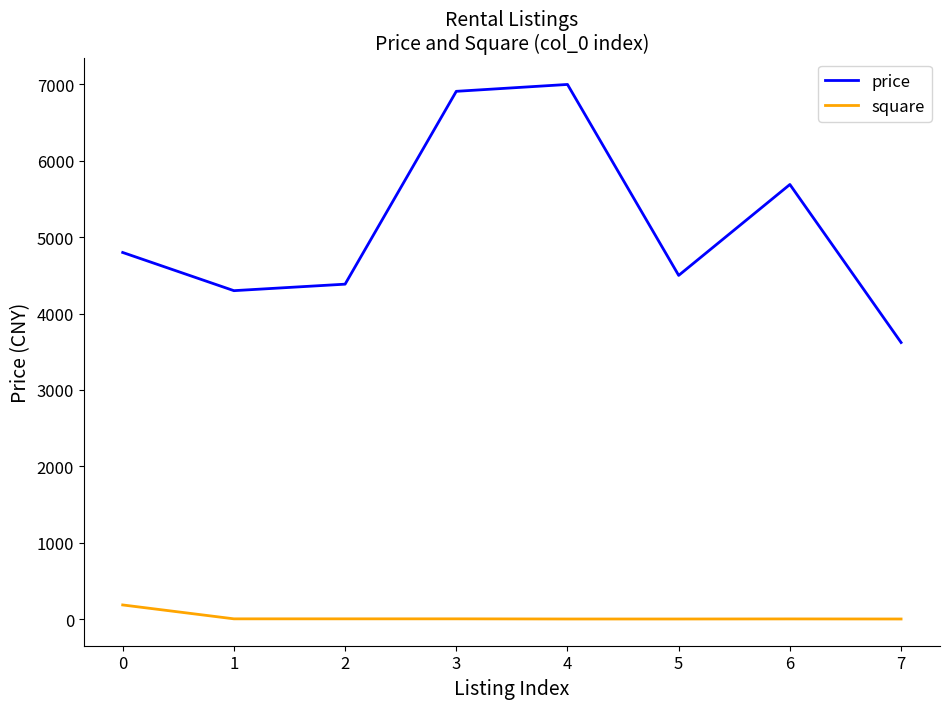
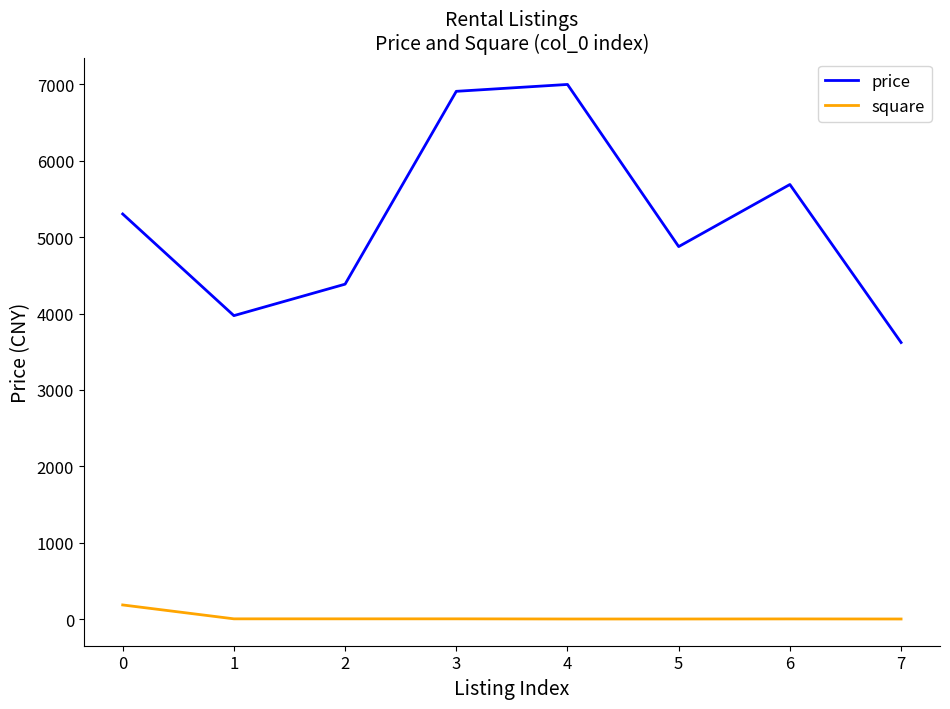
  {
    "price": {
-     "0": 4800,
-     "1": 4300,
+     "0": 5300,
+     "1": 4000,
      "2": 4400,
      "3": 6900,
      "4": 7000,
-     "5": 4500,
+     "5": 4900,
      "6": 5700,
      "7": 3600
    },
    "square": {
      "0": 200,
      "1": 0,
      "2": 0,
      "3": 0,
      "4": 0,
      "5": 0,
      "6": 0,
      "7": 0
    }
  }
